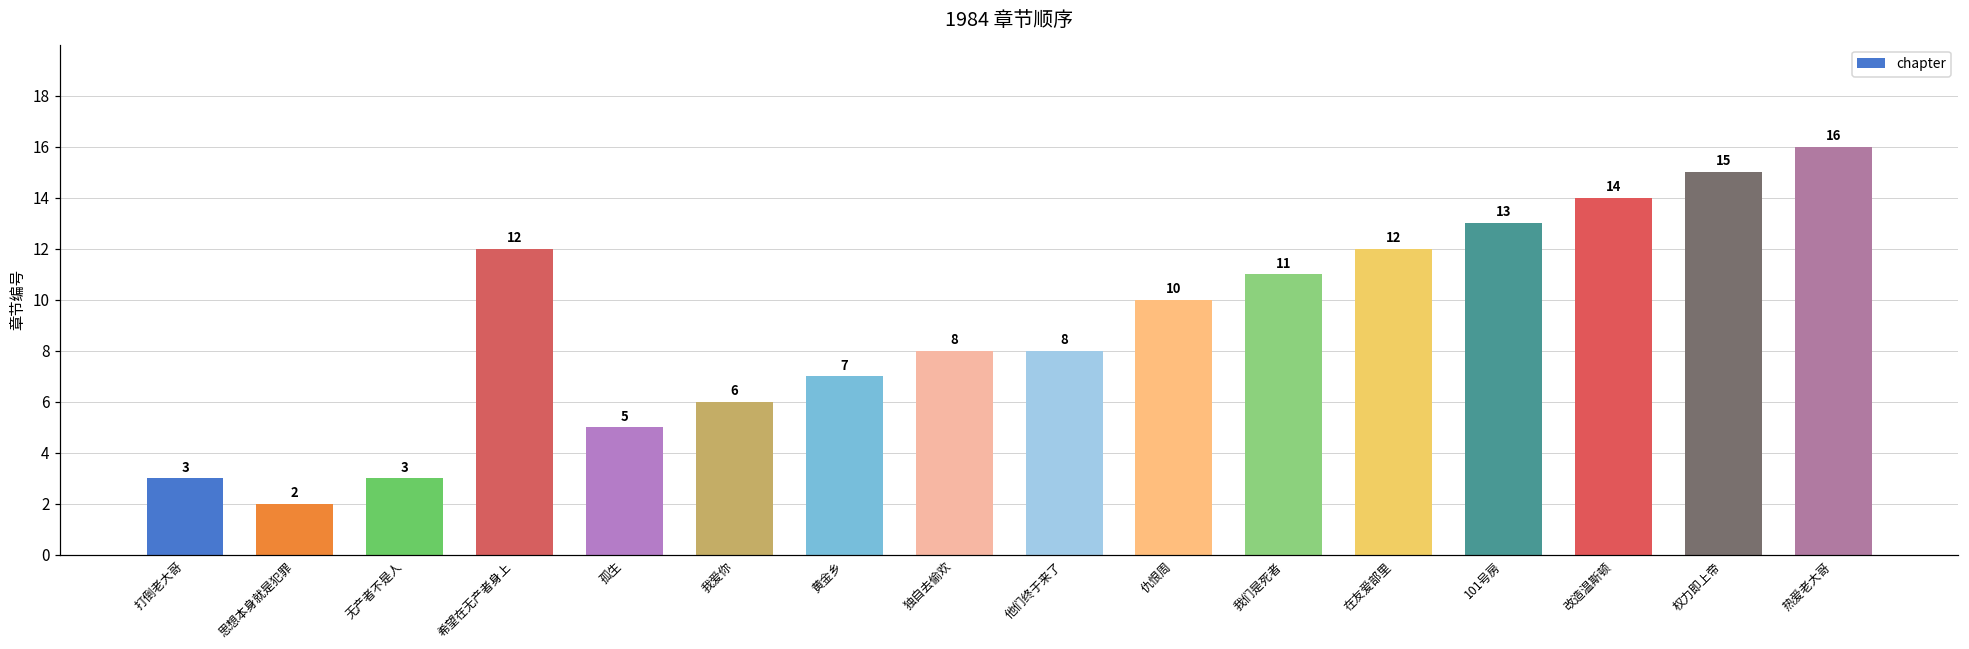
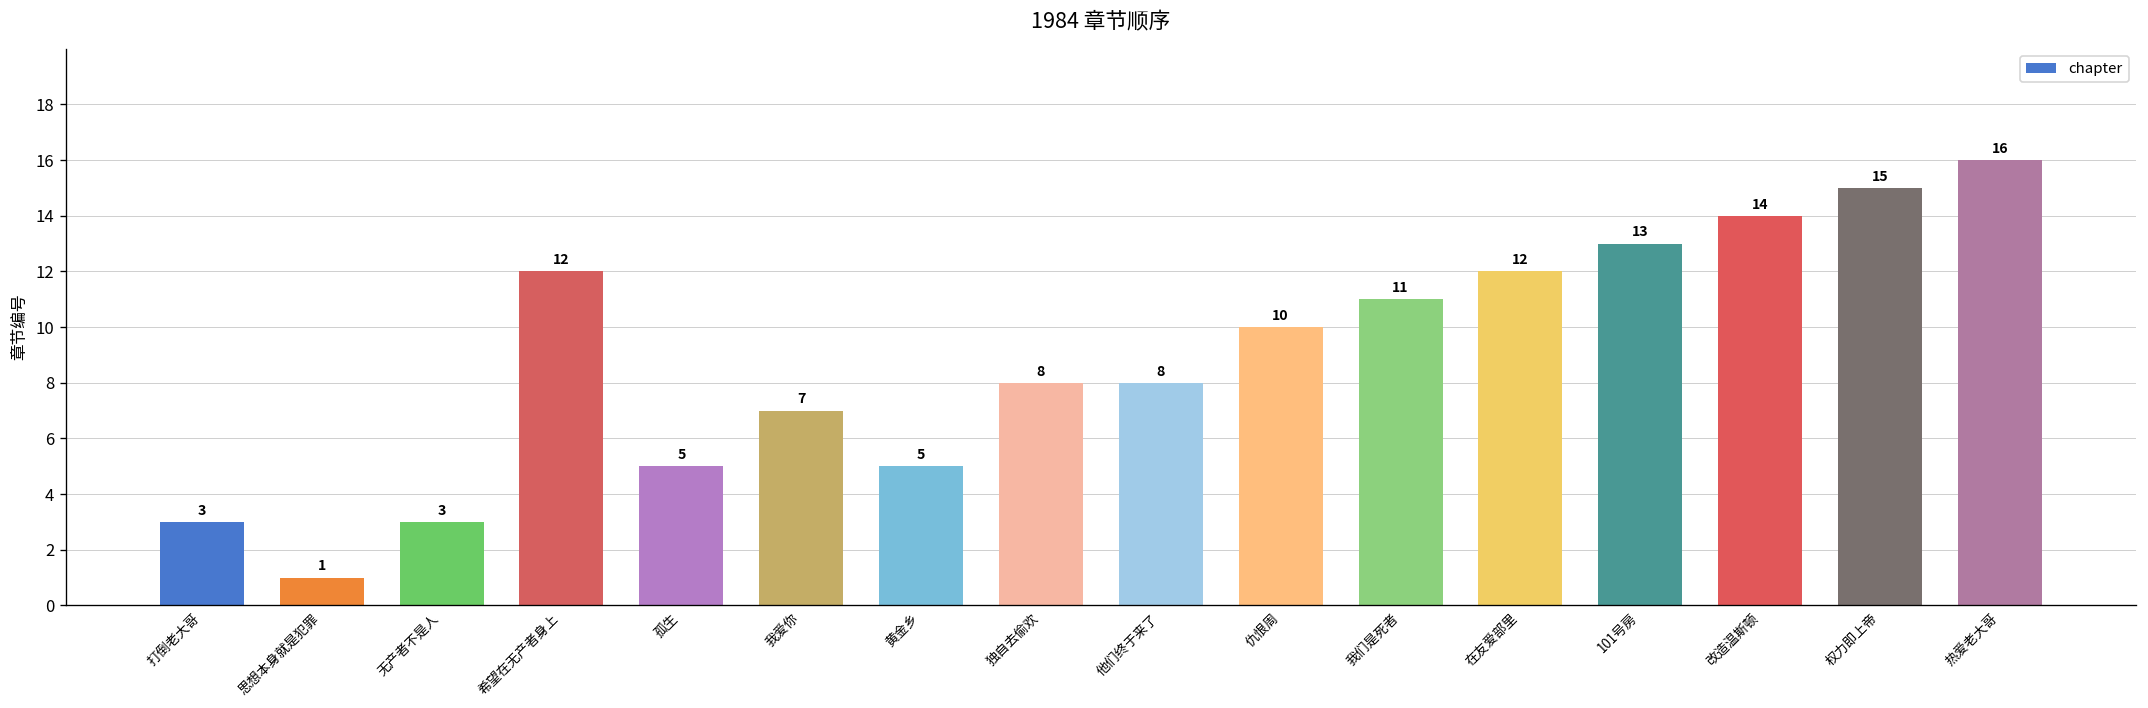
  {
    "打倒老大哥": 3,
-   "思想本身就是犯罪": 2,
+   "思想本身就是犯罪": 1,
    "无产者不是人": 3,
    "希望在无产者身上": 12,
    "孤生": 5,
-   "我爱你": 6,
-   "黄金乡": 7,
+   "我爱你": 7,
+   "黄金乡": 5,
    "独自去偷欢": 8,
    "他们终于来了": 8,
    "仇恨周": 10,
    "我们是死者": 11,
    "在友爱部里": 12,
    "101号房": 13,
    "改造温斯顿": 14,
    "权力即上帝": 15,
    "热爱老大哥": 16
  }
